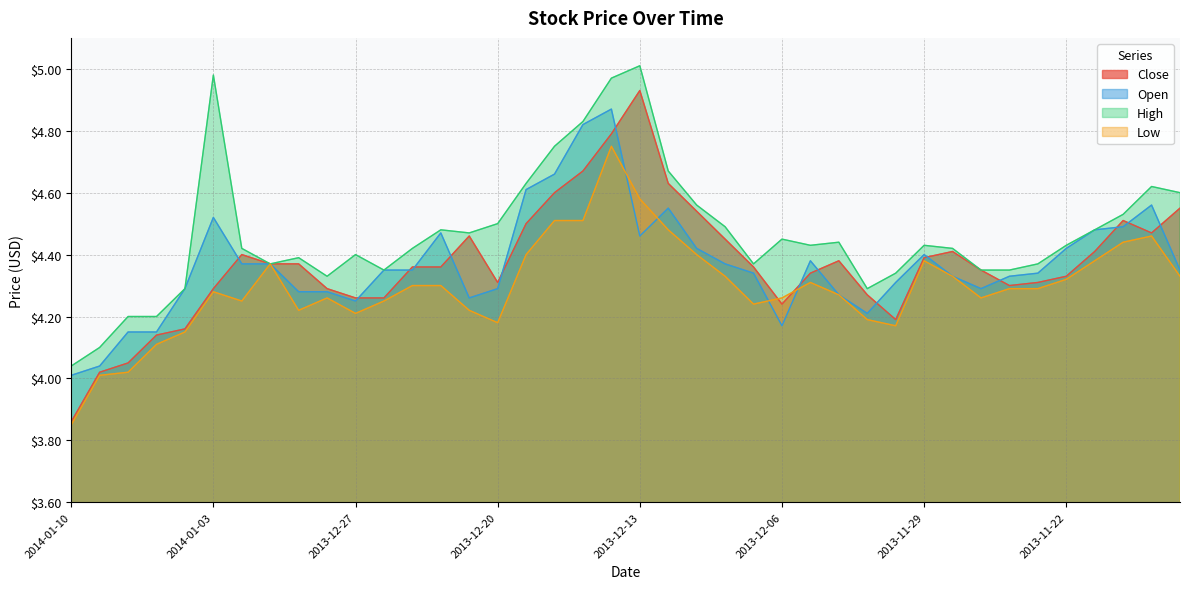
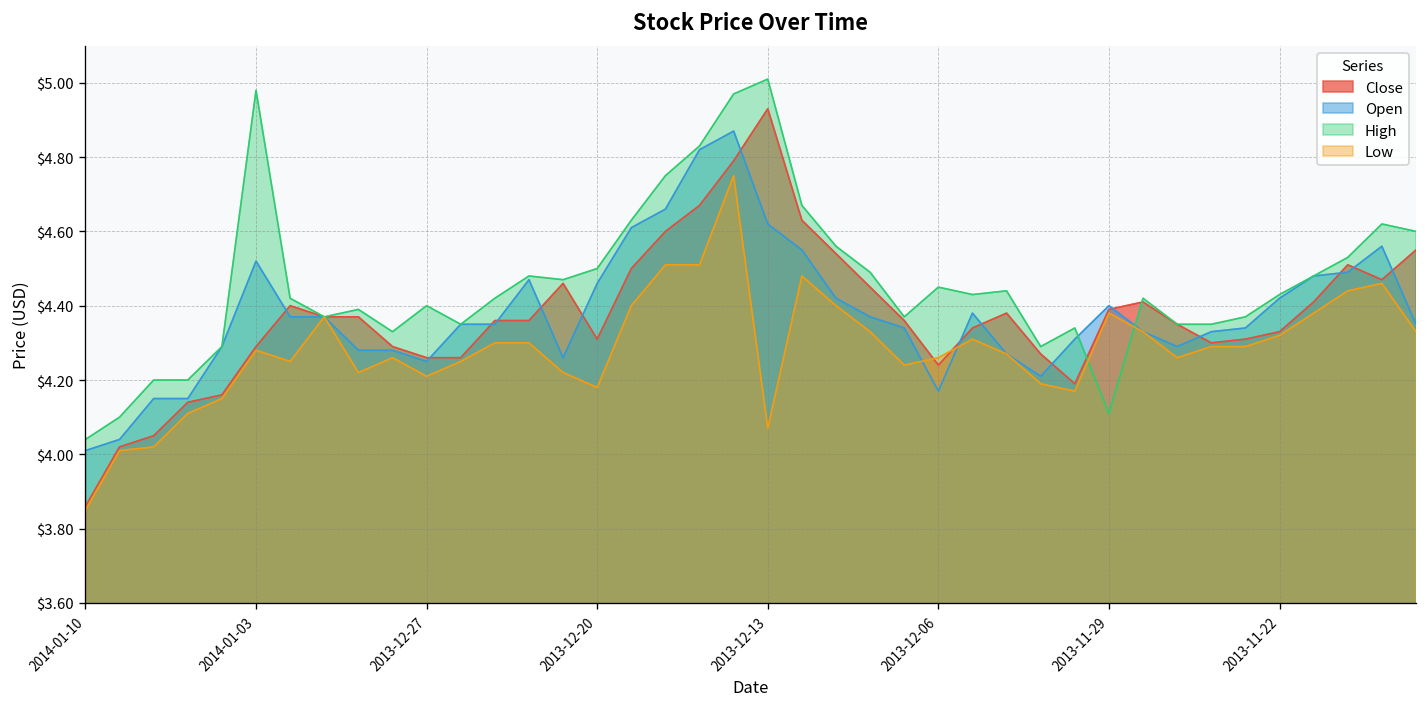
  {
    "Close": {
      "2014-01-10": "$3.86",
      "2014-01-03": "$4.29",
      "2013-12-27": "$4.26",
      "2013-12-20": "$4.31",
      "2013-12-13": "$4.93",
      "2013-12-06": "$4.24",
      "2013-11-29": "$4.39",
      "2013-11-22": "$4.33"
    },
    "Open": {
      "2014-01-10": "$4.01",
      "2014-01-03": "$4.52",
      "2013-12-27": "$4.25",
-     "2013-12-20": "$4.29",
-     "2013-12-13": "$4.46",
+     "2013-12-20": "$4.46",
+     "2013-12-13": "$4.62",
      "2013-12-06": "$4.17",
      "2013-11-29": "$4.40",
      "2013-11-22": "$4.42"
    },
    "High": {
      "2014-01-10": "$4.04",
      "2014-01-03": "$4.98",
      "2013-12-27": "$4.40",
      "2013-12-20": "$4.50",
      "2013-12-13": "$5.01",
      "2013-12-06": "$4.45",
-     "2013-11-29": "$4.43",
+     "2013-11-29": "$4.11",
      "2013-11-22": "$4.43"
    },
    "Low": {
      "2014-01-10": "$3.85",
      "2014-01-03": "$4.28",
      "2013-12-27": "$4.21",
      "2013-12-20": "$4.18",
-     "2013-12-13": "$4.58",
+     "2013-12-13": "$4.07",
      "2013-12-06": "$4.26",
      "2013-11-29": "$4.38",
      "2013-11-22": "$4.32"
    }
  }
